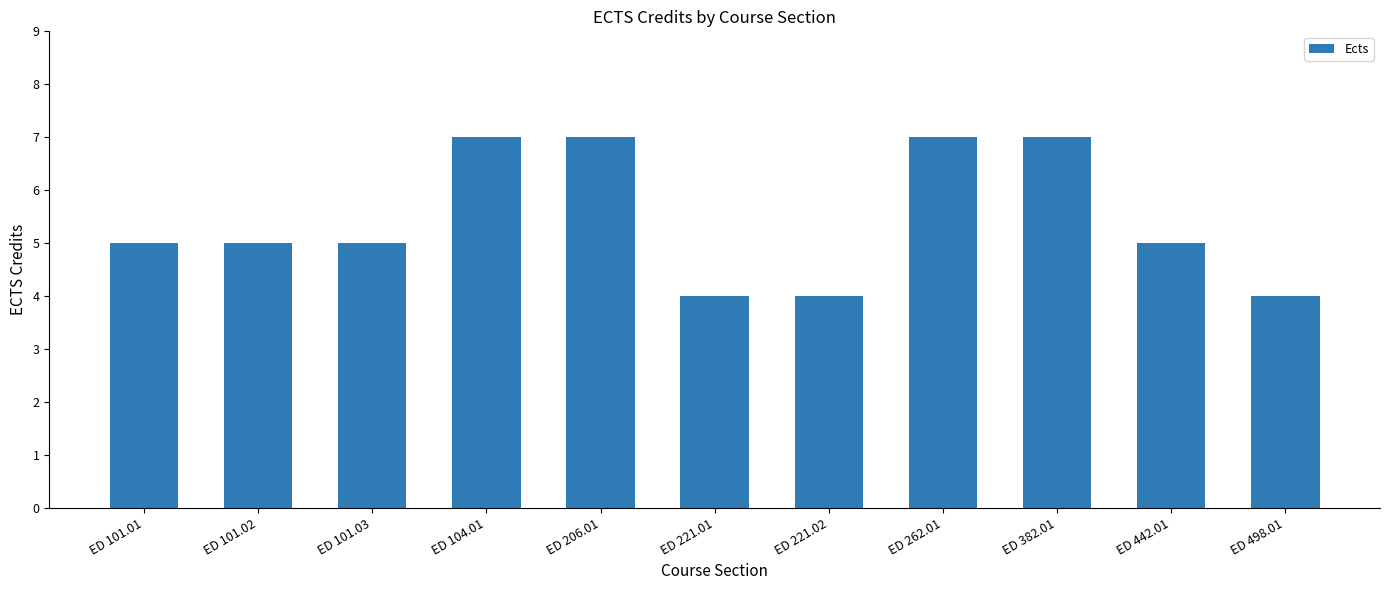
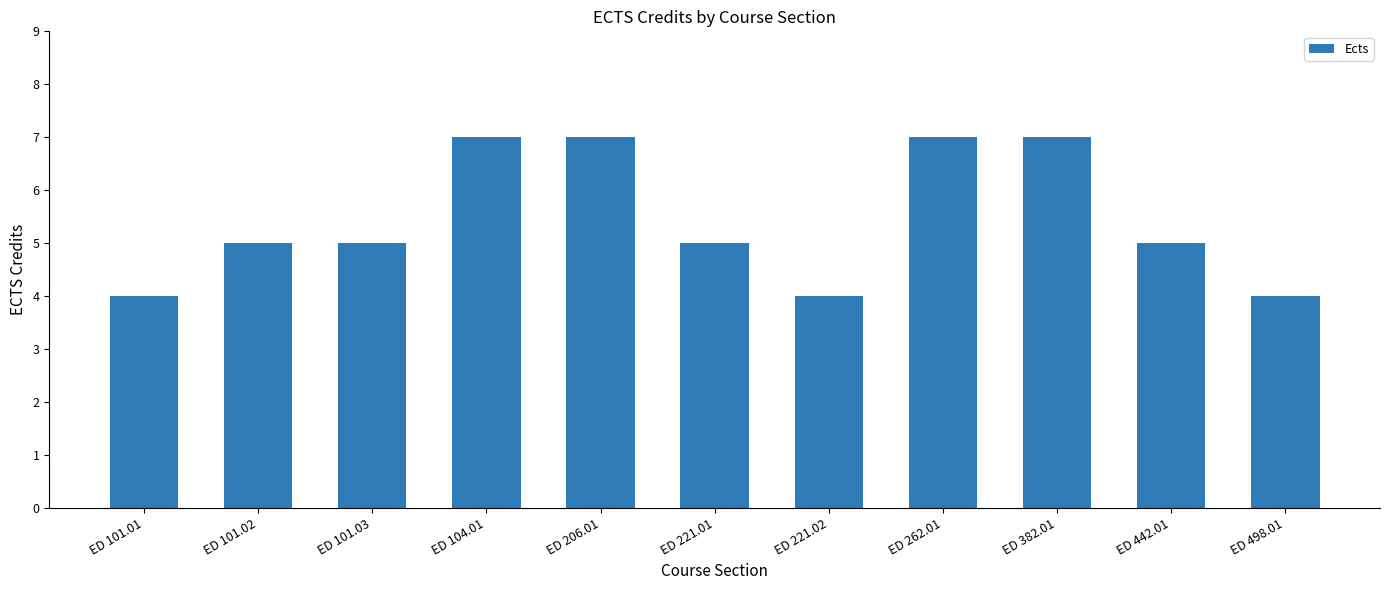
  {
-   "ED 101.01": 5,
+   "ED 101.01": 4,
    "ED 101.02": 5,
    "ED 101.03": 5,
    "ED 104.01": 7,
    "ED 206.01": 7,
-   "ED 221.01": 4,
+   "ED 221.01": 5,
    "ED 221.02": 4,
    "ED 262.01": 7,
    "ED 382.01": 7,
    "ED 442.01": 5,
    "ED 498.01": 4
  }
